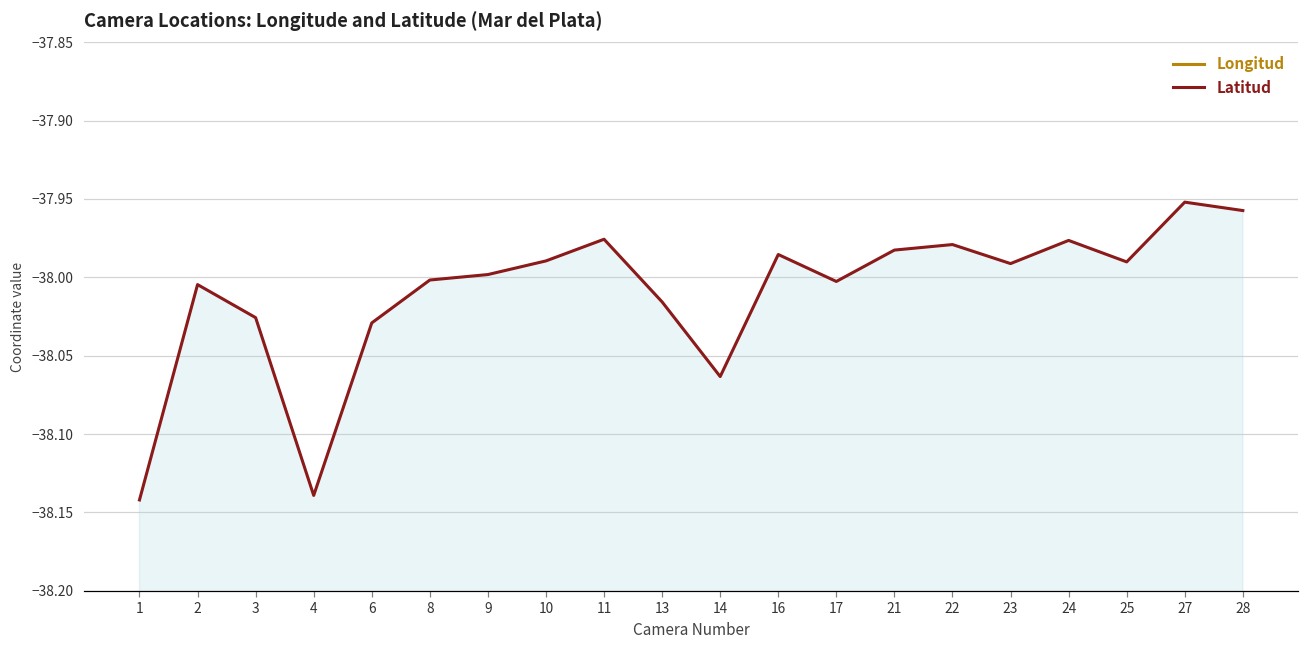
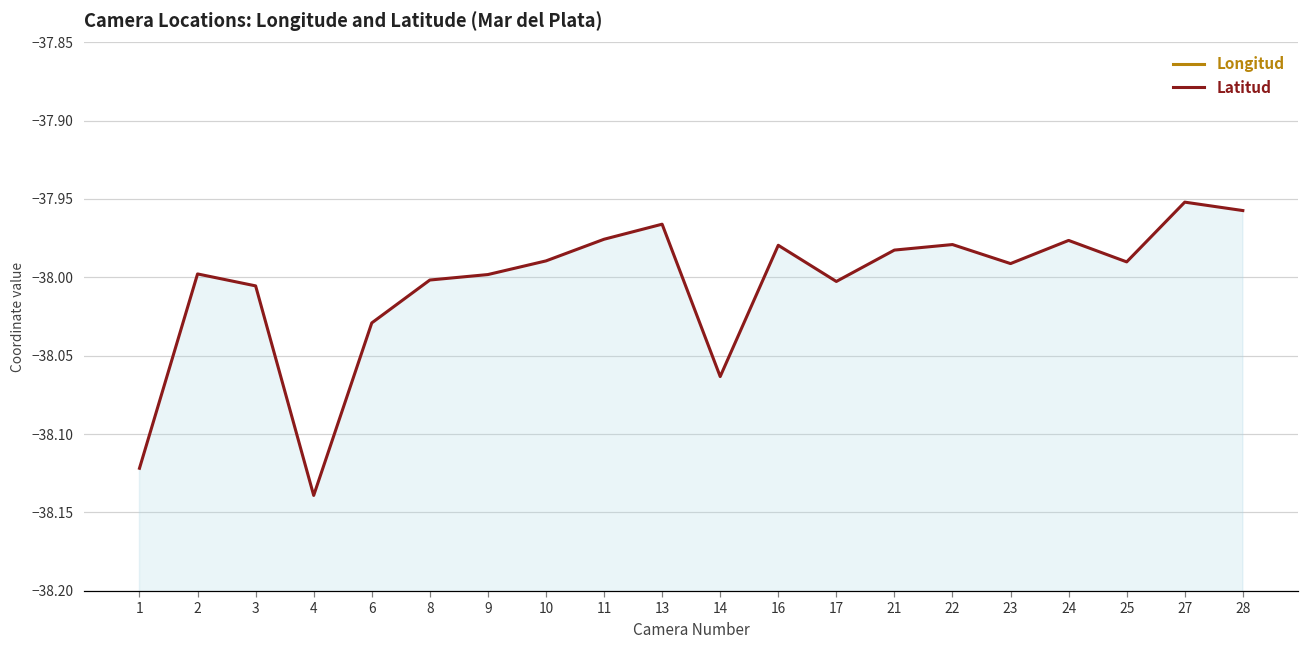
  {
    "Latitud": {
-     "1": -38.142,
-     "2": -38.005,
-     "3": -38.026,
+     "1": -38.122,
+     "2": -37.998,
+     "3": -38.005,
      "4": -38.139,
      "6": -38.029,
      "8": -38.002,
      "9": -37.998,
      "10": -37.990,
      "11": -37.976,
-     "13": -38.016,
+     "13": -37.966,
      "14": -38.063,
-     "16": -37.985,
+     "16": -37.980,
      "17": -38.003,
      "21": -37.983,
      "22": -37.979,
      "23": -37.991,
      "24": -37.976,
      "25": -37.990,
      "27": -37.952,
      "28": -37.957
    }
  }
